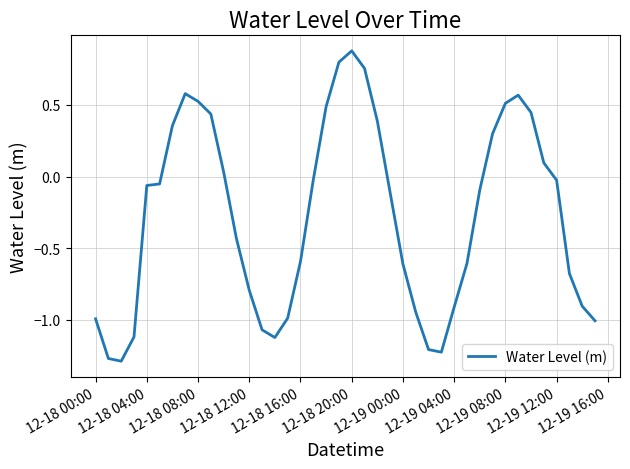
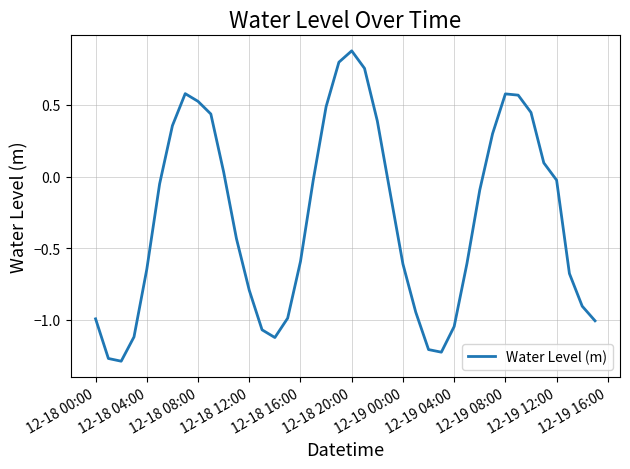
  {
    "12-18 00:00": -0.99,
-   "12-18 04:00": -0.06,
+   "12-18 04:00": -0.65,
    "12-18 08:00": 0.52,
    "12-18 12:00": -0.79,
    "12-18 16:00": -0.59,
    "12-18 20:00": 0.88,
    "12-19 00:00": -0.61,
-   "12-19 04:00": -0.91,
-   "12-19 08:00": 0.51,
+   "12-19 04:00": -1.05,
+   "12-19 08:00": 0.58,
    "12-19 12:00": -0.03
  }
